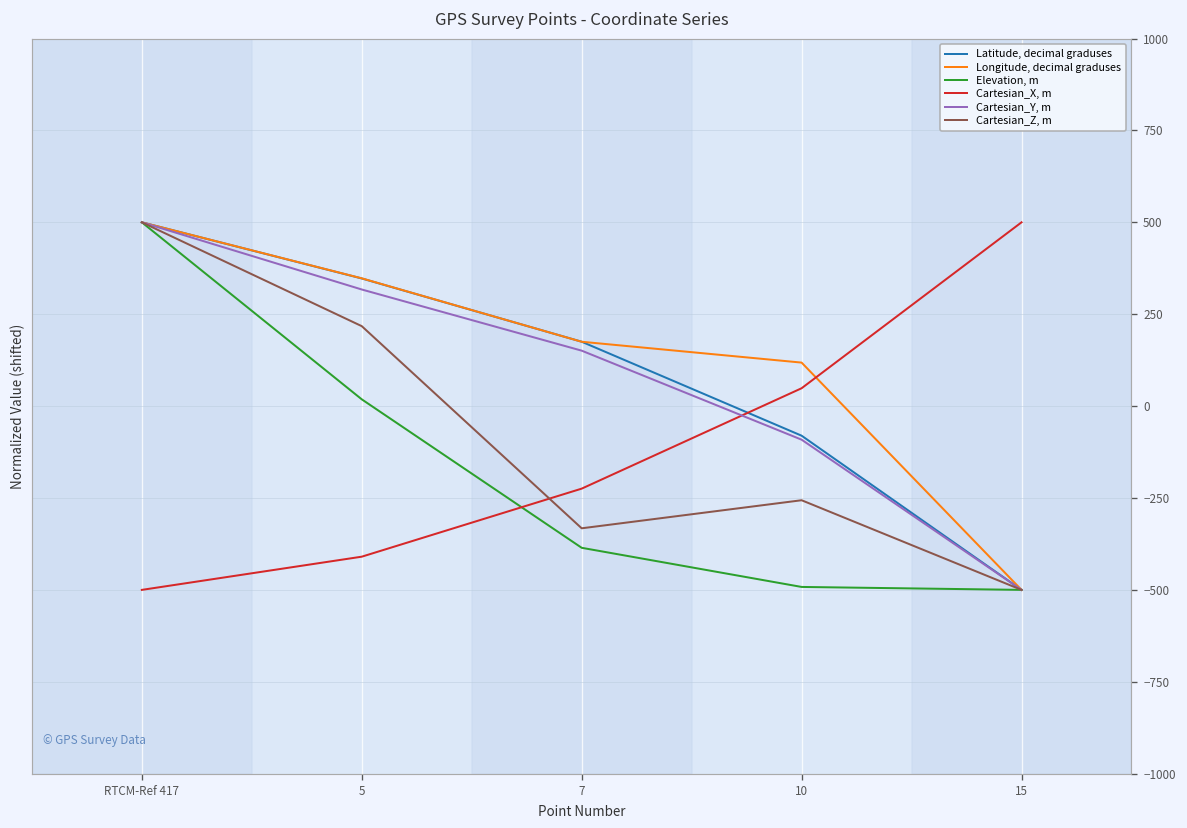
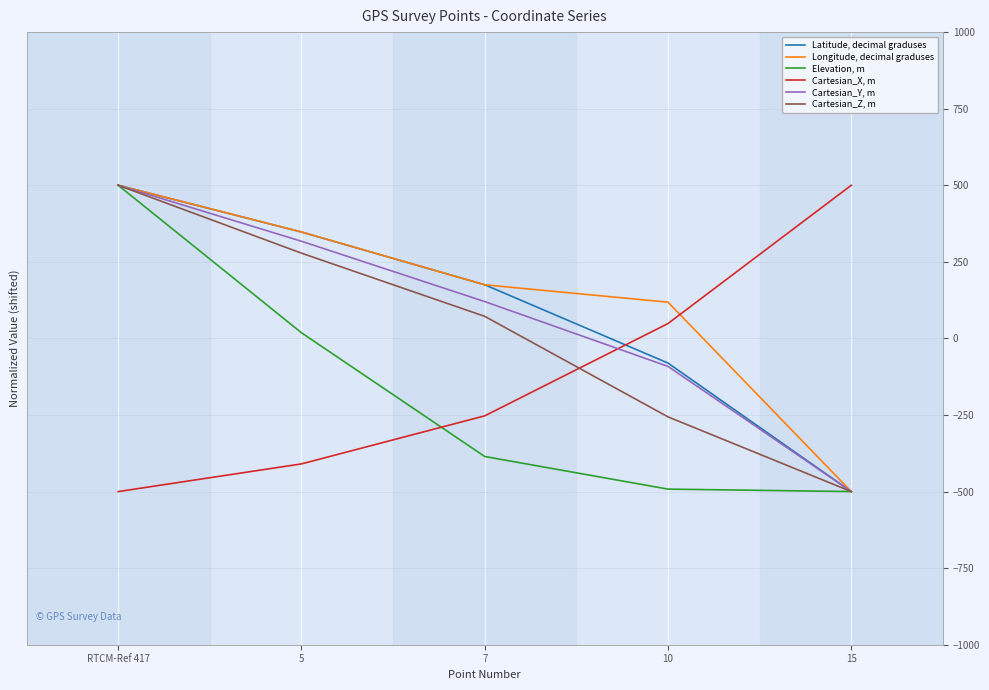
  {
    "Latitude, decimal graduses": {
      "10": -80
    },
    "Longitude, decimal graduses": {
      "10": 120
    },
    "Elevation, m": {
      "5": 20,
      "7": -390,
      "10": -490
    },
    "Cartesian_X, m": {
      "RTCM-Ref 417": -500,
      "5": -410,
-     "7": -220,
+     "7": -250,
      "10": 50,
      "15": 500
    },
    "Cartesian_Y, m": {
      "5": 320,
-     "7": 150,
+     "7": 120,
      "10": -90
    },
    "Cartesian_Z, m": {
-     "5": 220,
-     "7": -330,
+     "5": 280,
+     "7": 70,
      "10": -260
    }
  }
